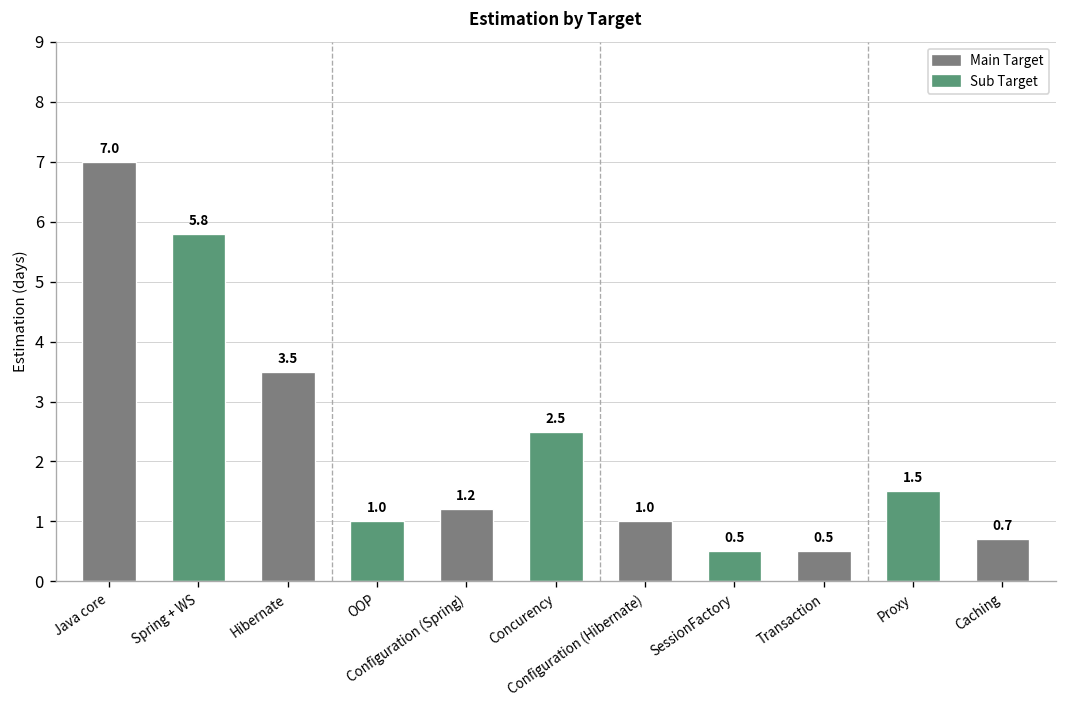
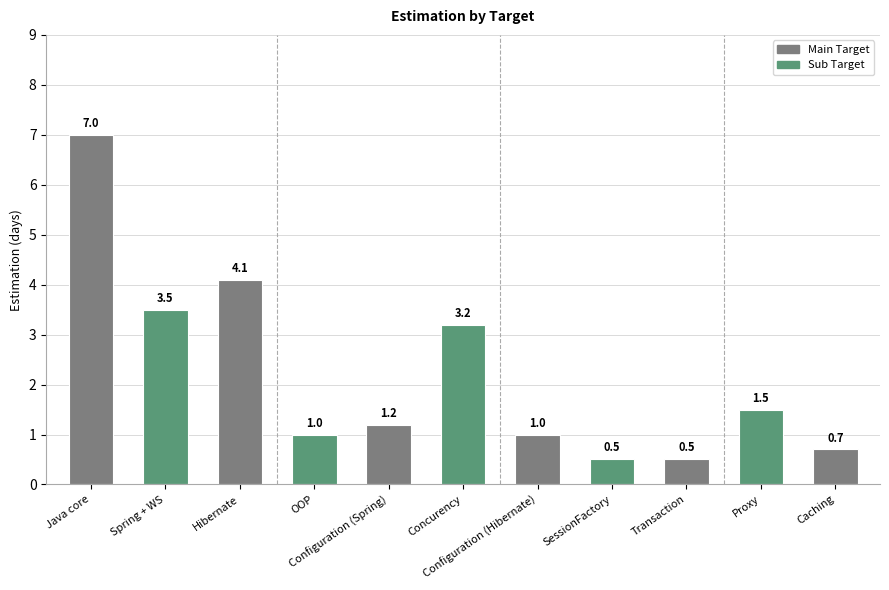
  {
    "Java core": 7.0,
-   "Spring + WS": 5.8,
-   "Hibernate": 3.5,
+   "Spring + WS": 3.5,
+   "Hibernate": 4.1,
    "OOP": 1.0,
    "Configuration (Spring)": 1.2,
-   "Concurency": 2.5,
+   "Concurency": 3.2,
    "Configuration (Hibernate)": 1.0,
    "SessionFactory": 0.5,
    "Transaction": 0.5,
    "Proxy": 1.5,
    "Caching": 0.7
  }
